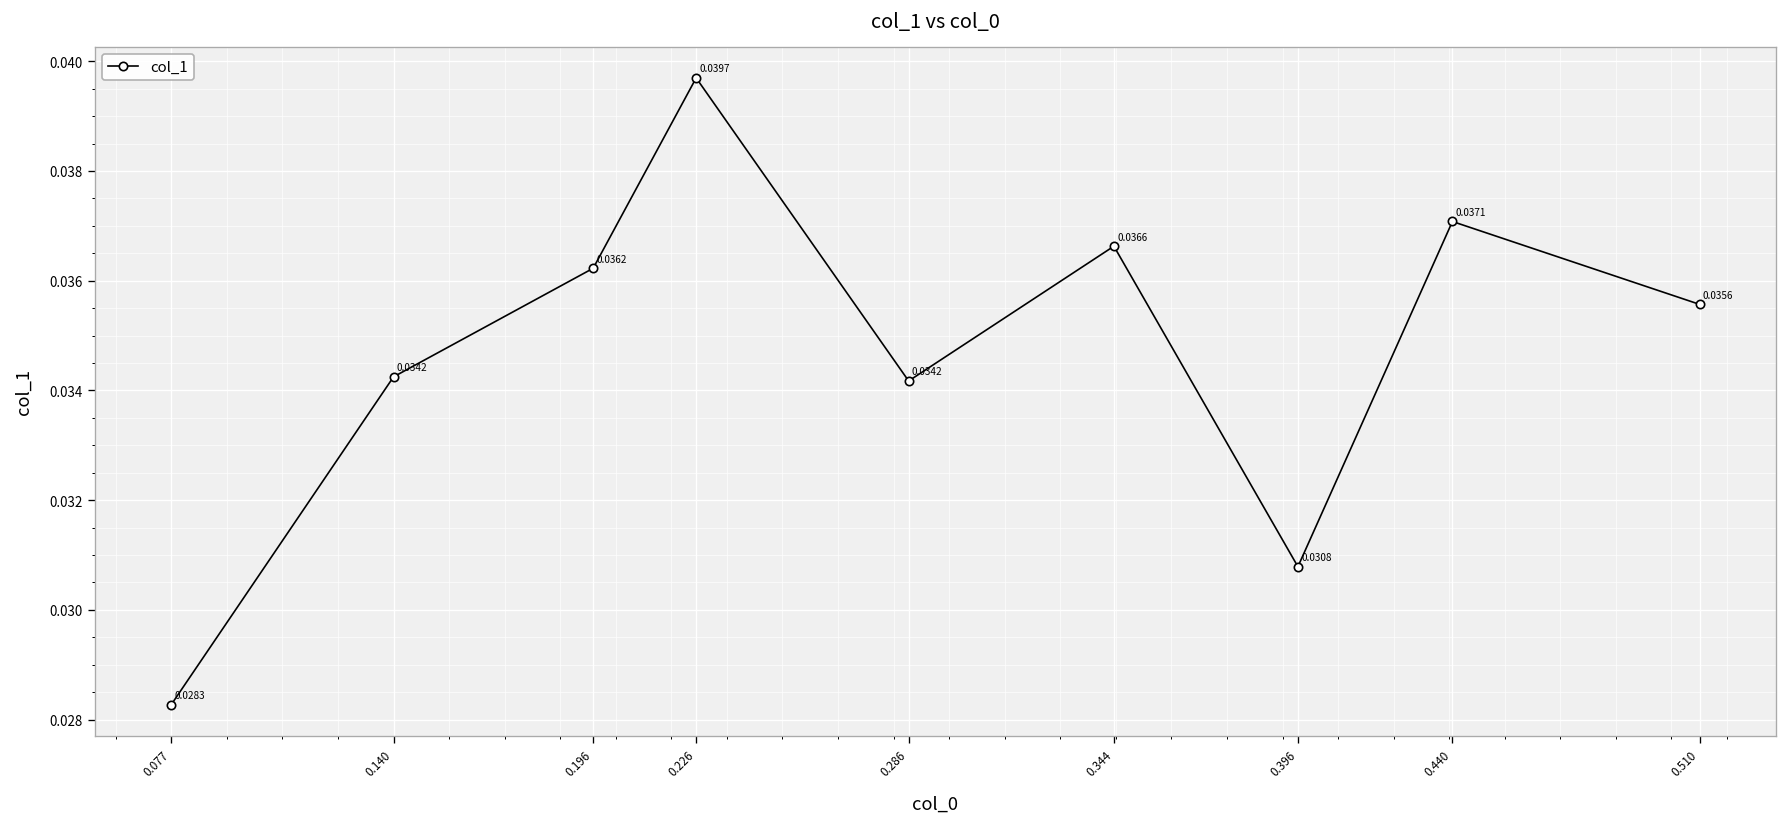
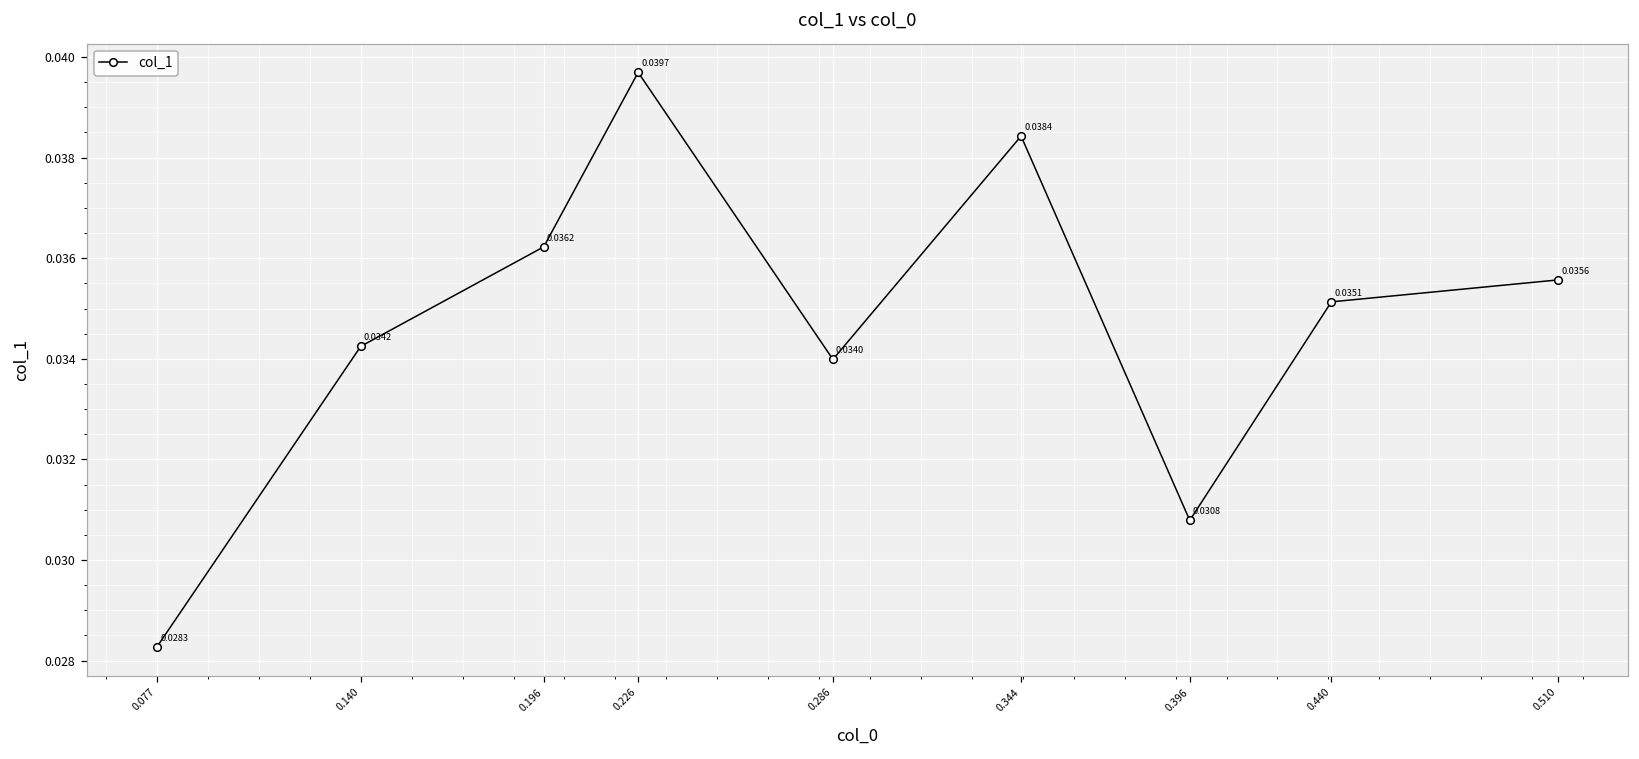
  {
    "0.077": 0.0283,
    "0.140": 0.0342,
    "0.196": 0.0362,
    "0.226": 0.0397,
-   "0.286": 0.0342,
-   "0.344": 0.0366,
+   "0.286": 0.0340,
+   "0.344": 0.0384,
    "0.396": 0.0308,
-   "0.440": 0.0371,
+   "0.440": 0.0351,
    "0.510": 0.0356
  }
